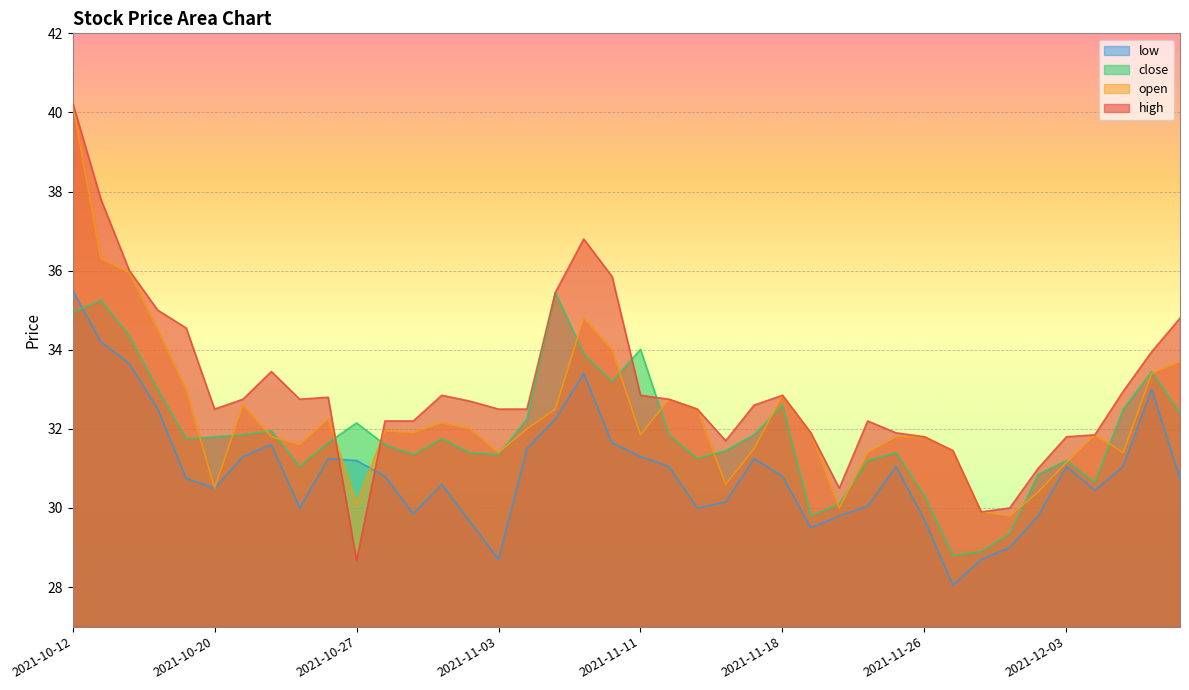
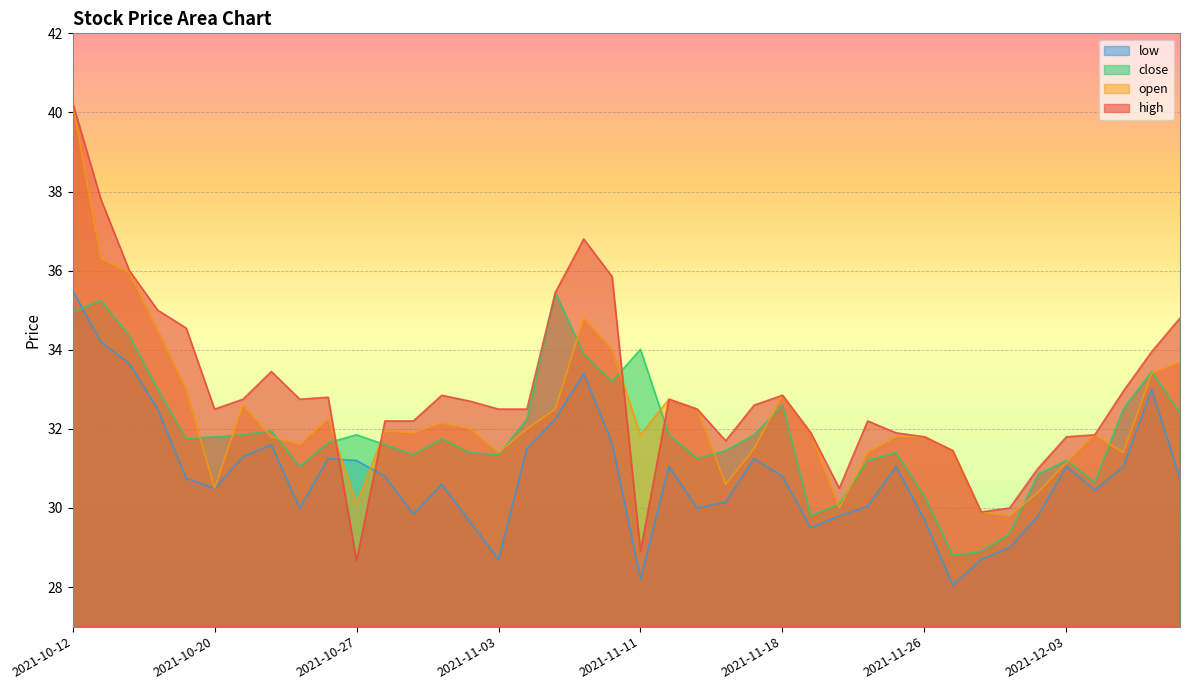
  {
    "low": {
      "2021-10-12": 35.5,
      "2021-10-27": 31.2,
      "2021-11-03": 28.7,
-     "2021-11-11": 31.3,
+     "2021-11-11": 28.2,
      "2021-11-18": 30.8,
      "2021-11-26": 29.7,
      "2021-12-03": 31.1
    },
    "close": {
      "2021-10-12": 35.0,
      "2021-10-20": 31.8,
-     "2021-10-27": 32.2,
+     "2021-10-27": 31.9,
      "2021-11-11": 34.0,
      "2021-11-18": 32.6,
      "2021-11-26": 30.3
    },
    "open": {
      "2021-10-27": 30.1,
      "2021-11-11": 31.9
    },
    "high": {
      "2021-10-20": 32.5,
      "2021-10-27": 28.7,
      "2021-11-03": 32.5,
-     "2021-11-11": 32.9,
+     "2021-11-11": 28.9,
      "2021-12-03": 31.8
    }
  }
